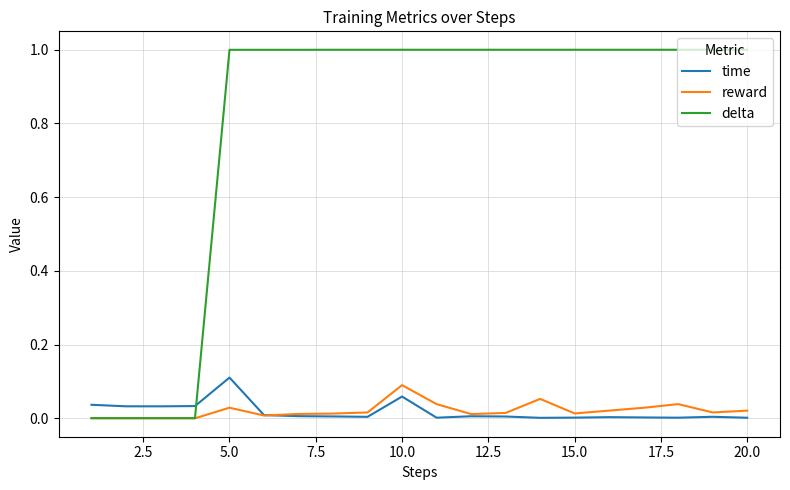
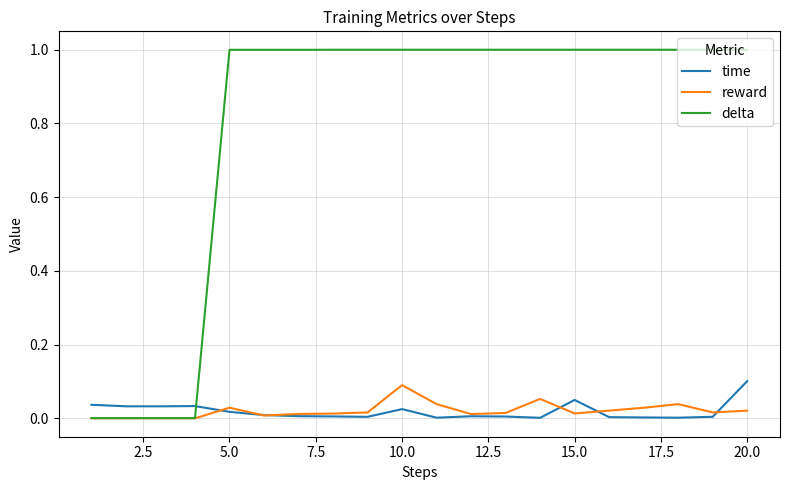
  {
    "time": {
-     "5.0": 0.11,
-     "10.0": 0.06,
-     "15.0": 0.00,
-     "20.0": 0.00
+     "5.0": 0.02,
+     "10.0": 0.02,
+     "15.0": 0.05,
+     "20.0": 0.10
    },
    "reward": {
      "5.0": 0.03,
      "10.0": 0.09,
      "15.0": 0.01,
      "20.0": 0.02
    },
    "delta": {
      "5.0": 1.00,
      "10.0": 1.00,
      "15.0": 1.00
    }
  }
